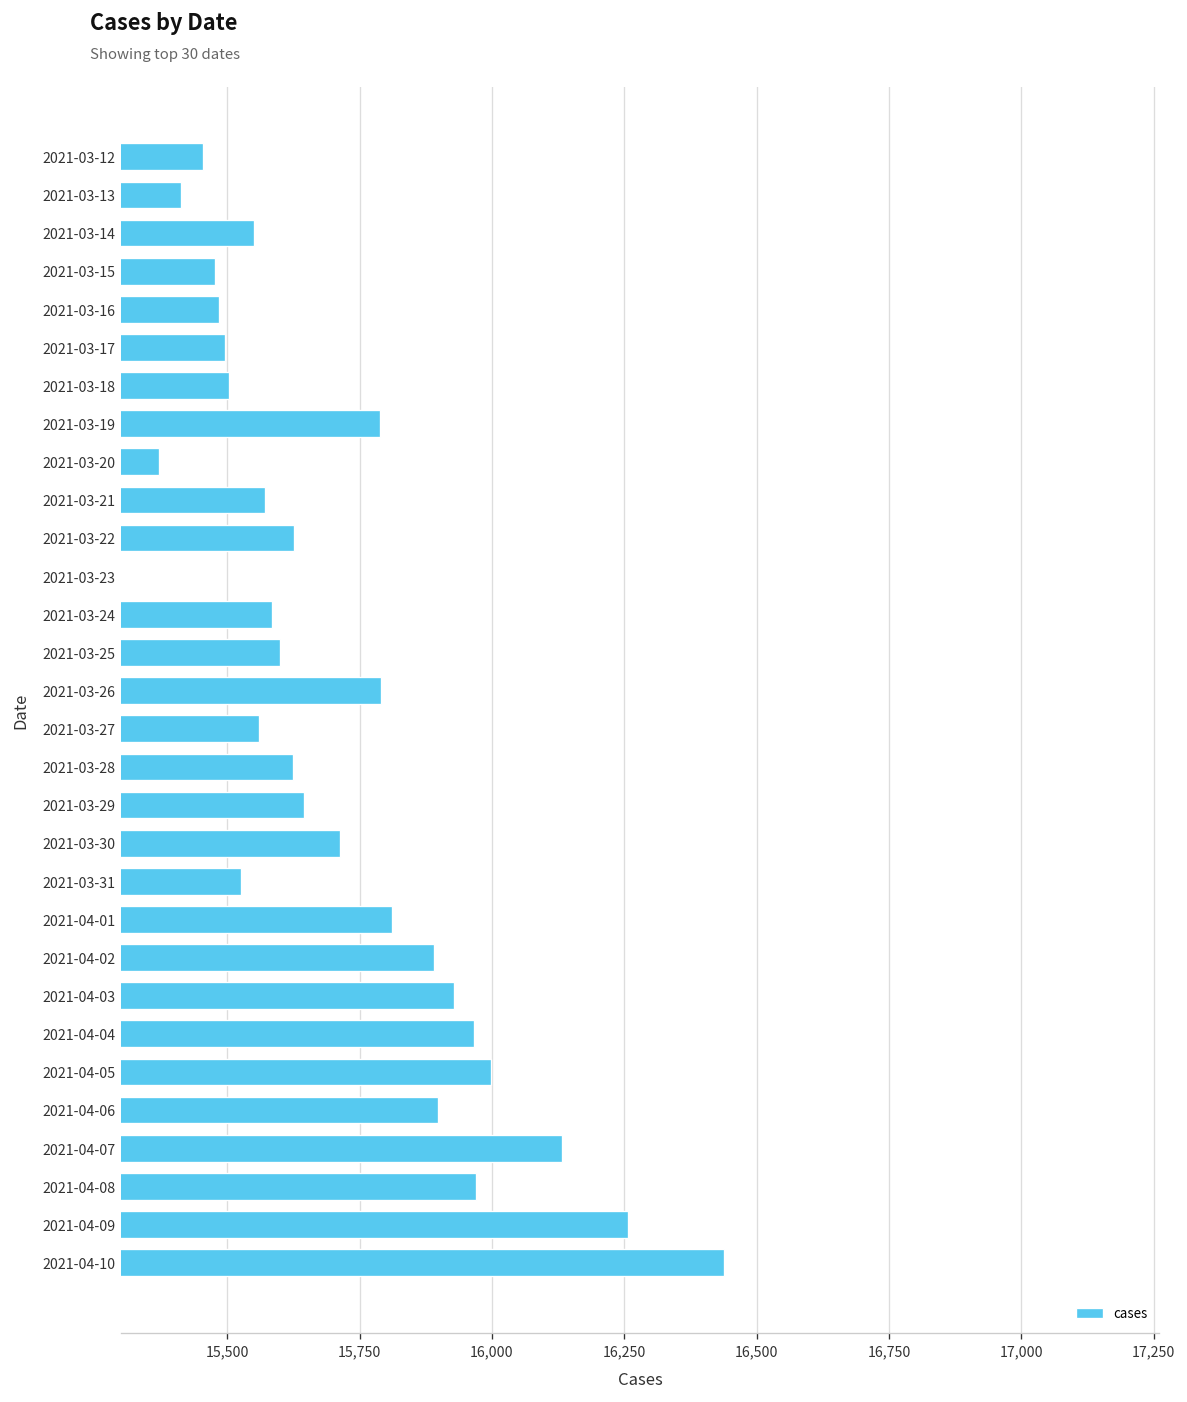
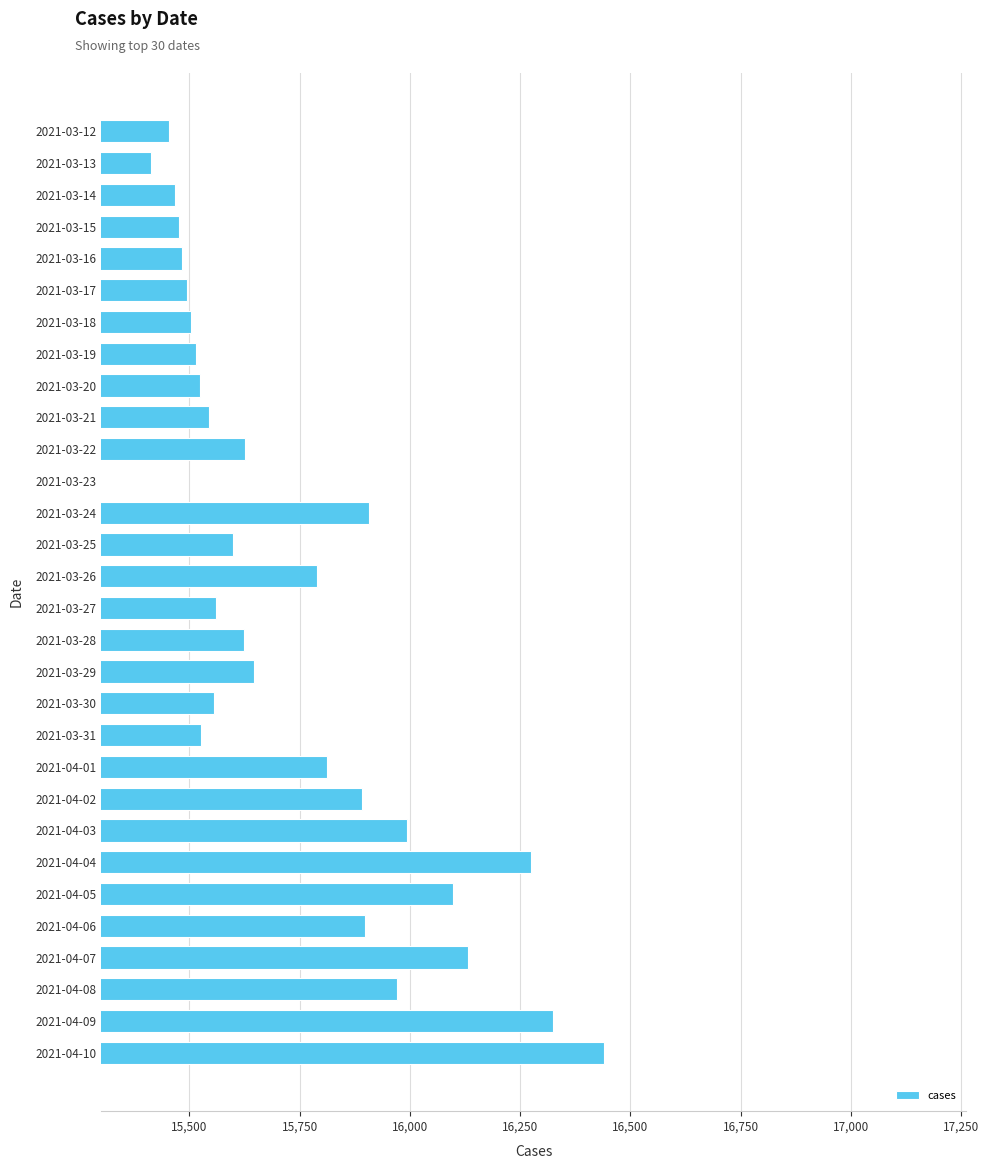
  {
    "2021-03-12": "15,450",
    "2021-03-13": "15,410",
-   "2021-03-14": "15,550",
+   "2021-03-14": "15,470",
    "2021-03-15": "15,480",
    "2021-03-16": "15,480",
    "2021-03-17": "15,500",
    "2021-03-18": "15,500",
-   "2021-03-19": "15,790",
-   "2021-03-20": "15,370",
-   "2021-03-21": "15,570",
+   "2021-03-19": "15,510",
+   "2021-03-20": "15,530",
+   "2021-03-21": "15,540",
    "2021-03-22": "15,630",
-   "2021-03-24": "15,590",
+   "2021-03-24": "15,910",
    "2021-03-25": "15,600",
    "2021-03-26": "15,790",
    "2021-03-27": "15,560",
    "2021-03-28": "15,620",
    "2021-03-29": "15,650",
-   "2021-03-30": "15,710",
+   "2021-03-30": "15,560",
    "2021-03-31": "15,530",
    "2021-04-01": "15,810",
    "2021-04-02": "15,890",
-   "2021-04-03": "15,930",
-   "2021-04-04": "15,970",
-   "2021-04-05": "16,000",
+   "2021-04-03": "15,990",
+   "2021-04-04": "16,270",
+   "2021-04-05": "16,100",
    "2021-04-06": "15,900",
    "2021-04-07": "16,130",
    "2021-04-08": "15,970",
-   "2021-04-09": "16,260",
+   "2021-04-09": "16,320",
    "2021-04-10": "16,440"
  }
